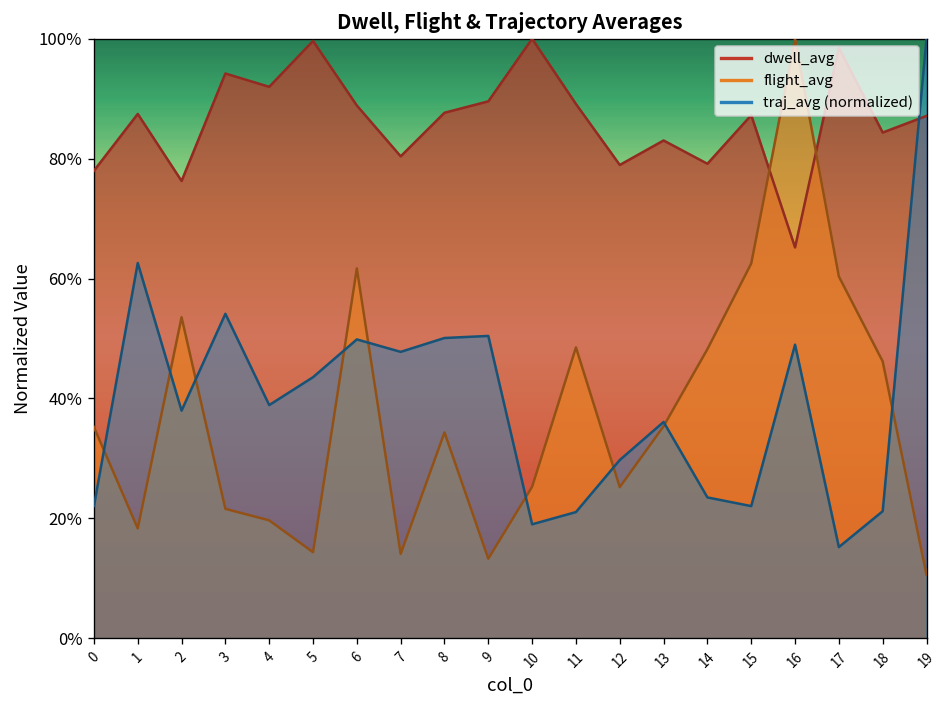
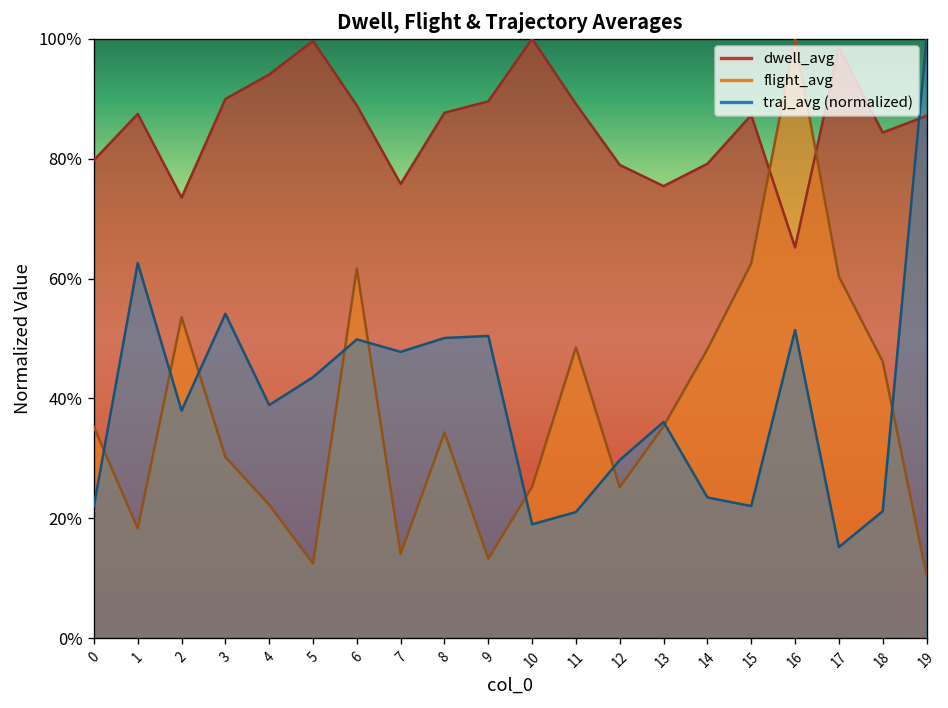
  {
    "dwell_avg": {
-     "0": "78%",
+     "0": "80%",
      "1": "87%",
-     "2": "76%",
-     "3": "94%",
-     "4": "92%",
+     "2": "74%",
+     "3": "90%",
+     "4": "94%",
      "5": "100%",
      "6": "89%",
-     "7": "80%",
+     "7": "76%",
      "8": "88%",
      "9": "90%",
      "10": "100%",
      "11": "89%",
      "12": "79%",
-     "13": "83%",
+     "13": "75%",
      "14": "79%",
      "16": "65%",
      "18": "84%",
      "19": "87%"
    },
    "flight_avg": {
      "0": "35%",
      "1": "18%",
      "2": "54%",
-     "3": "22%",
-     "4": "20%",
-     "5": "14%",
+     "3": "30%",
+     "4": "22%",
+     "5": "12%",
      "6": "62%",
      "7": "14%",
      "8": "34%",
      "9": "13%",
      "10": "25%",
      "11": "49%",
      "12": "25%",
      "13": "35%",
      "14": "48%",
      "15": "63%",
      "16": "100%",
      "17": "60%",
      "18": "46%",
      "19": "11%"
    },
    "traj_avg (normalized)": {
      "0": "22%",
      "1": "63%",
      "2": "38%",
      "3": "54%",
      "4": "39%",
      "5": "44%",
      "6": "50%",
      "7": "48%",
      "8": "50%",
      "9": "50%",
      "10": "19%",
      "11": "21%",
      "12": "30%",
      "13": "36%",
      "14": "23%",
      "15": "22%",
-     "16": "49%",
+     "16": "51%",
      "17": "15%",
      "18": "21%",
      "19": "100%"
    }
  }
